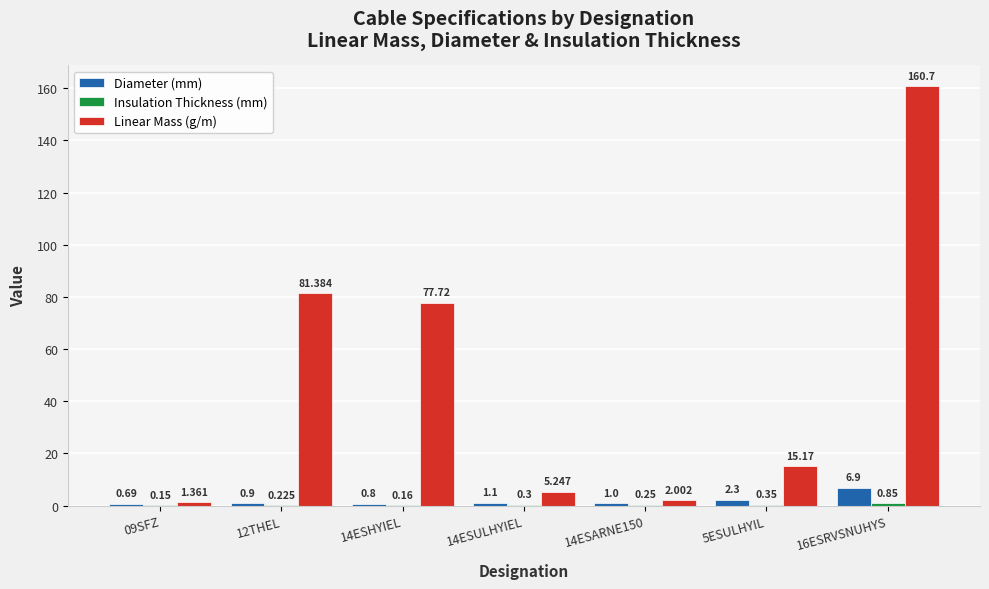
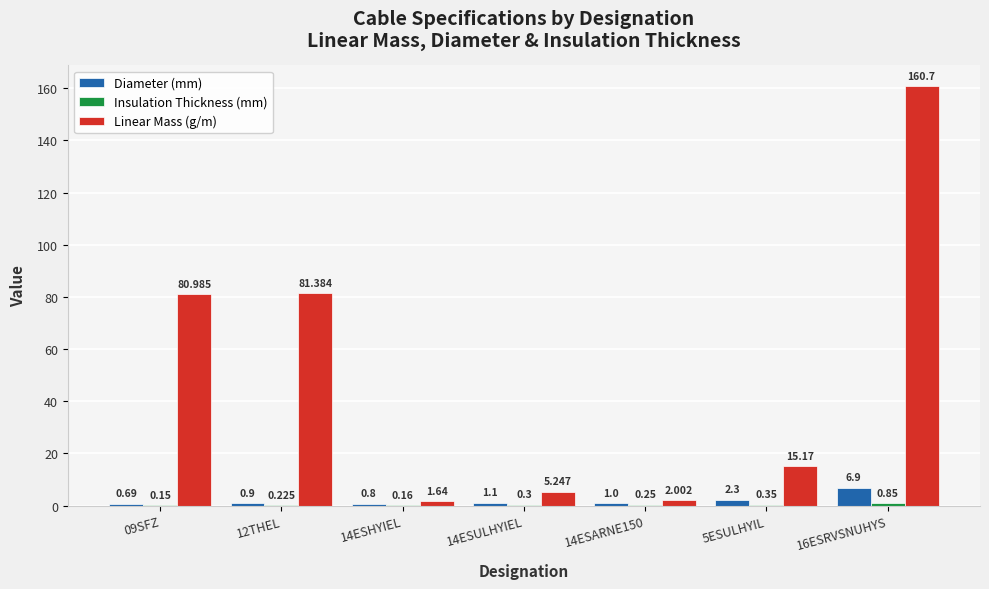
  {
    "Diameter (mm)": {
      "09SFZ": 0.69,
      "12THEL": 0.9,
      "14ESHYIEL": 0.8,
      "14ESULHYIEL": 1.1,
      "14ESARNE150": 1.0,
      "5ESULHYIL": 2.3,
      "16ESRVSNUHYS": 6.9
    },
    "Insulation Thickness (mm)": {
      "09SFZ": 0.15,
      "12THEL": 0.225,
      "14ESHYIEL": 0.16,
      "14ESULHYIEL": 0.3,
      "14ESARNE150": 0.25,
      "5ESULHYIL": 0.35,
      "16ESRVSNUHYS": 0.85
    },
    "Linear Mass (g/m)": {
-     "09SFZ": 1.361,
+     "09SFZ": 80.985,
      "12THEL": 81.384,
-     "14ESHYIEL": 77.72,
+     "14ESHYIEL": 1.64,
      "14ESULHYIEL": 5.247,
      "14ESARNE150": 2.002,
      "5ESULHYIL": 15.17,
      "16ESRVSNUHYS": 160.7
    }
  }
